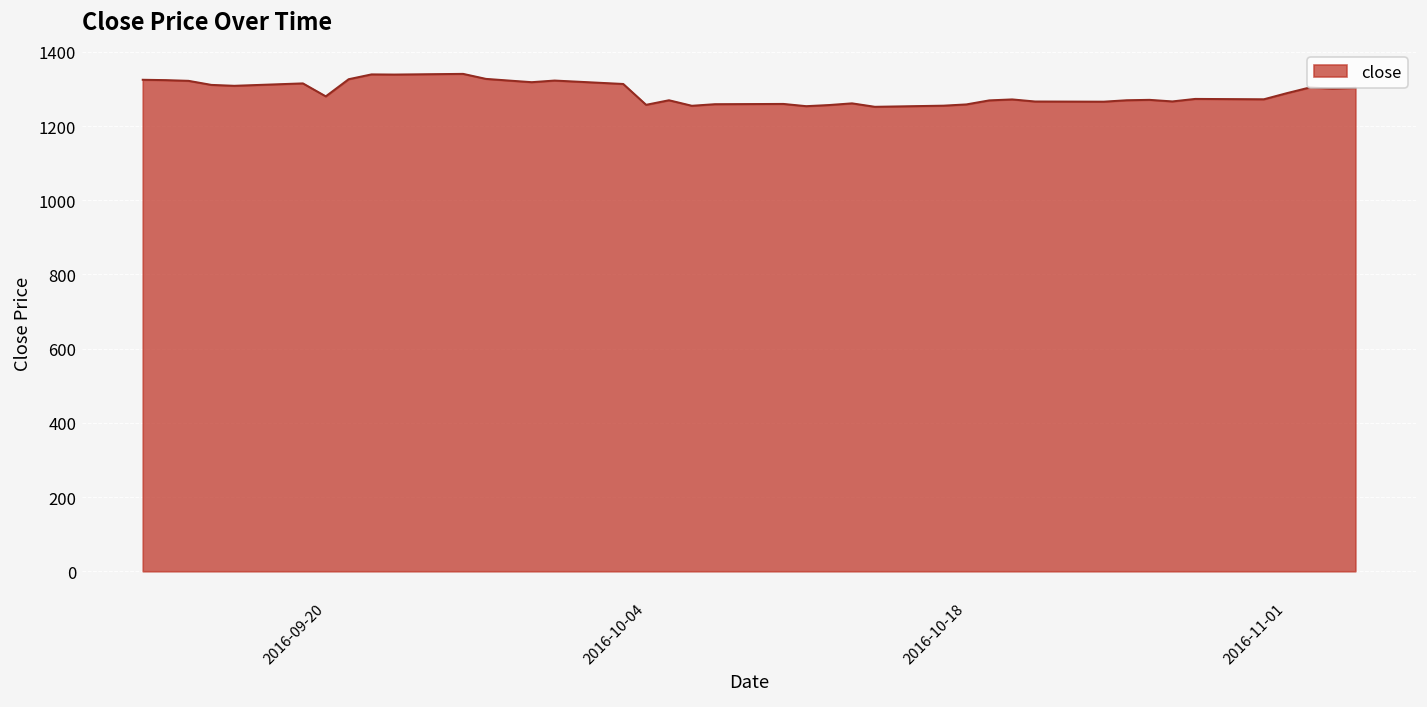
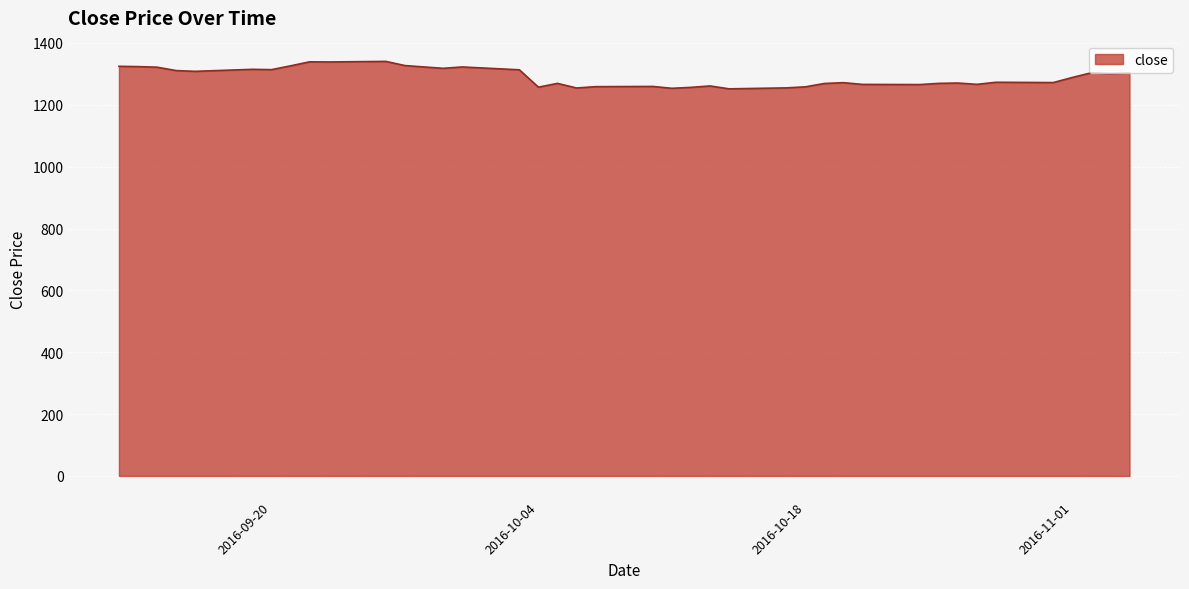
  {
-   "2016-09-20": 1280,
+   "2016-09-20": 1310,
    "2016-10-04": 1260,
    "2016-10-18": 1260,
    "2016-11-01": 1290
  }
